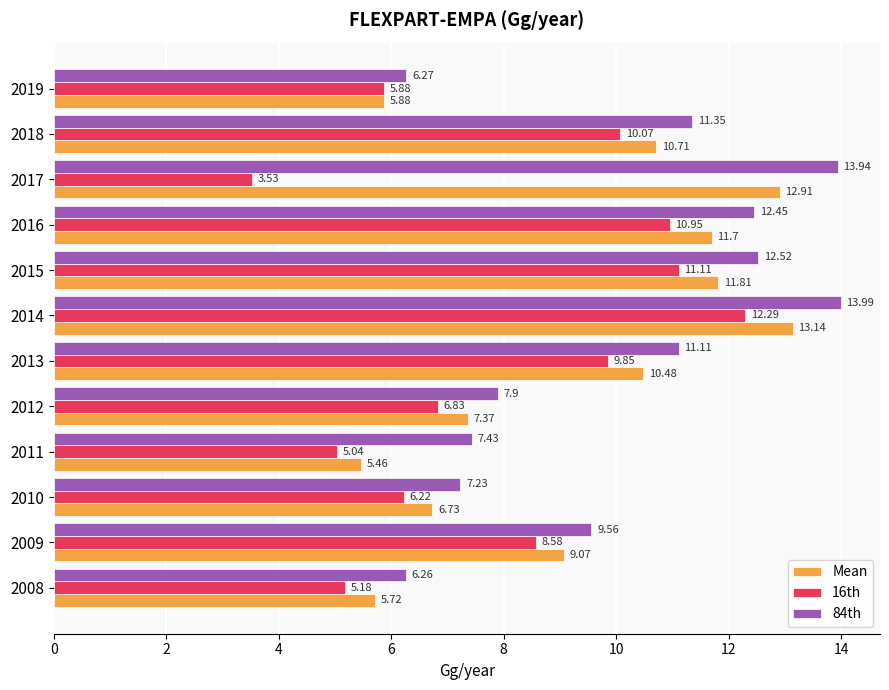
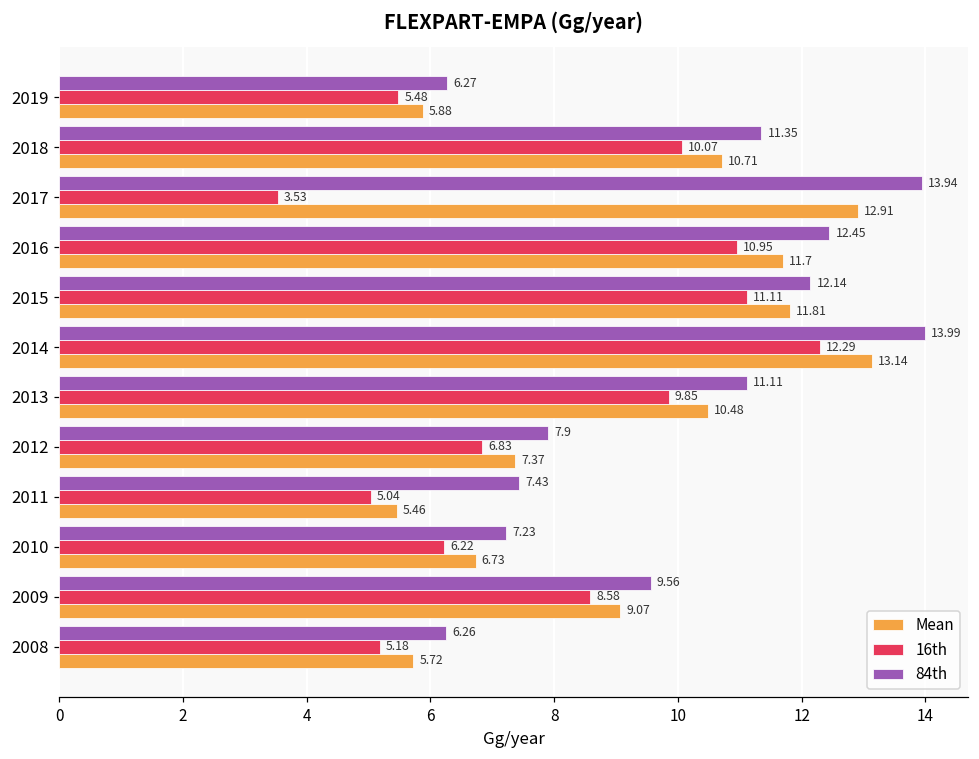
  {
    "Mean": {
      "2019": 5.88,
      "2018": 10.71,
      "2017": 12.91,
      "2016": 11.7,
      "2015": 11.81,
      "2014": 13.14,
      "2013": 10.48,
      "2012": 7.37,
      "2011": 5.46,
      "2010": 6.73,
      "2009": 9.07,
      "2008": 5.72
    },
    "16th": {
-     "2019": 5.88,
+     "2019": 5.48,
      "2018": 10.07,
      "2017": 3.53,
      "2016": 10.95,
      "2015": 11.11,
      "2014": 12.29,
      "2013": 9.85,
      "2012": 6.83,
      "2011": 5.04,
      "2010": 6.22,
      "2009": 8.58,
      "2008": 5.18
    },
    "84th": {
      "2019": 6.27,
      "2018": 11.35,
      "2017": 13.94,
      "2016": 12.45,
-     "2015": 12.52,
+     "2015": 12.14,
      "2014": 13.99,
      "2013": 11.11,
      "2012": 7.9,
      "2011": 7.43,
      "2010": 7.23,
      "2009": 9.56,
      "2008": 6.26
    }
  }
